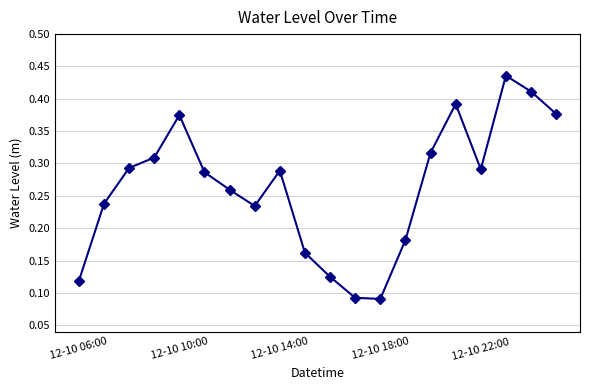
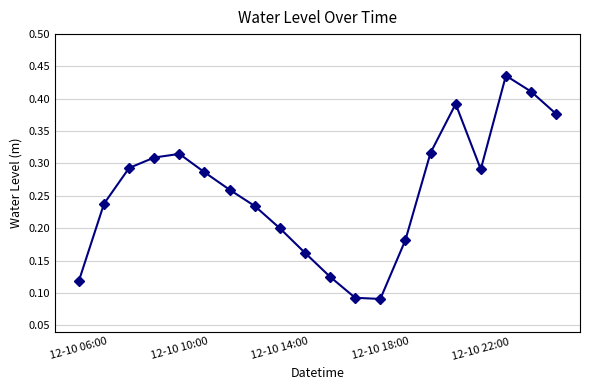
  {
    "12-10 06:00": 0.12,
-   "12-10 10:00": 0.37,
-   "12-10 14:00": 0.29,
+   "12-10 10:00": 0.31,
+   "12-10 14:00": 0.20,
    "12-10 18:00": 0.09,
    "12-10 22:00": 0.29
  }
